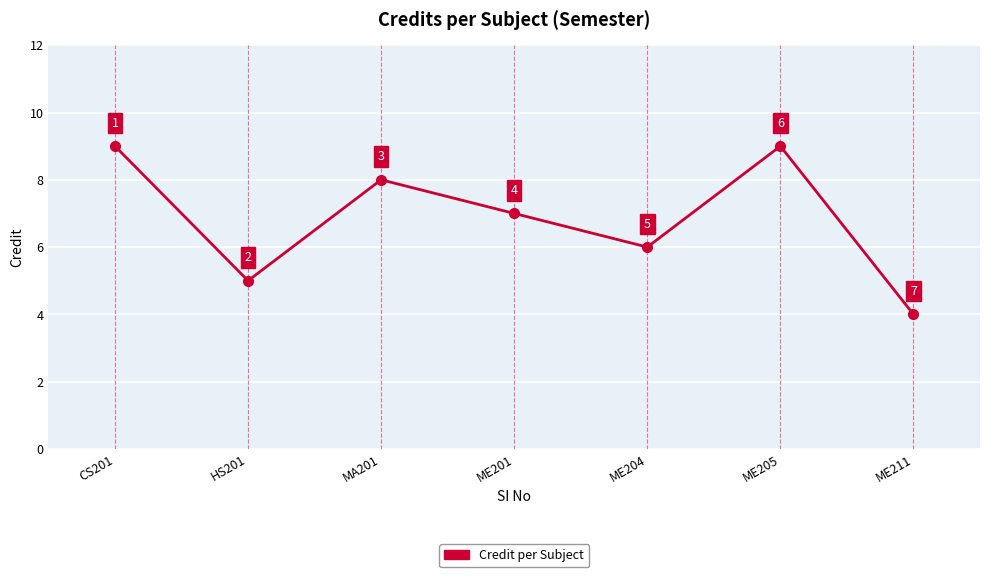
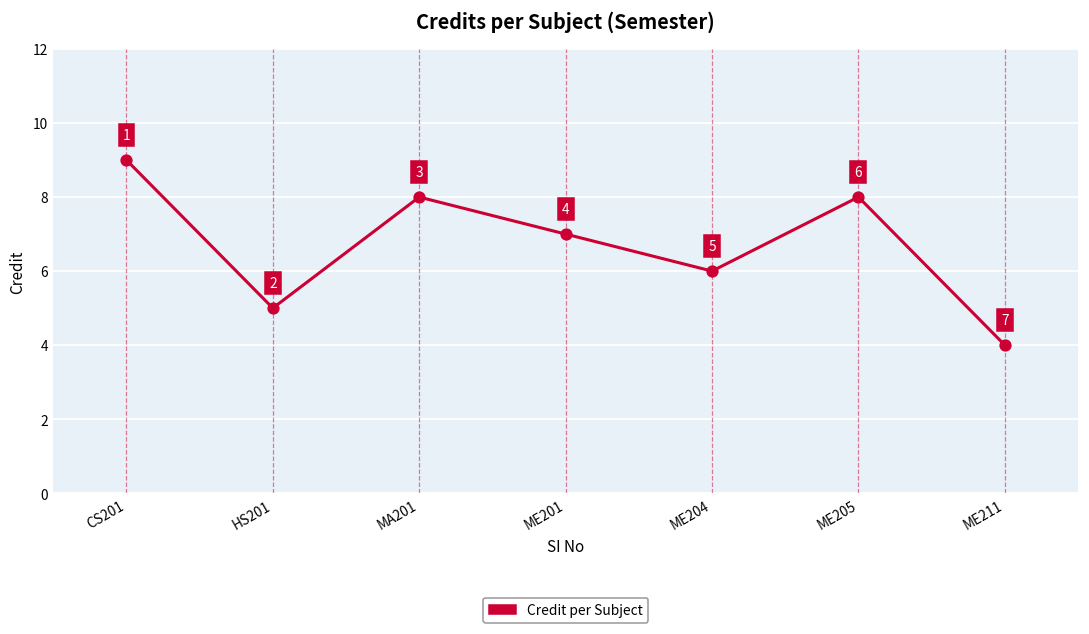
  {
-   "ME205": 9
+   "ME205": 8
  }
